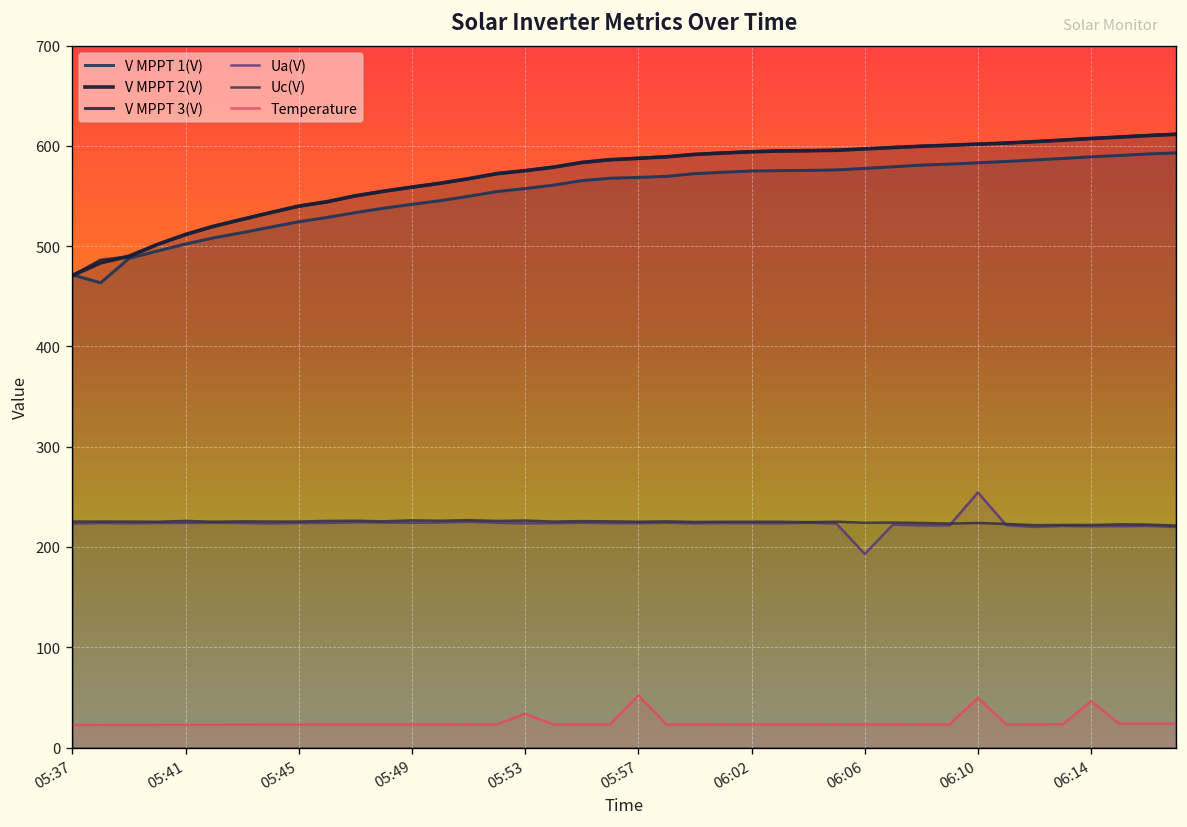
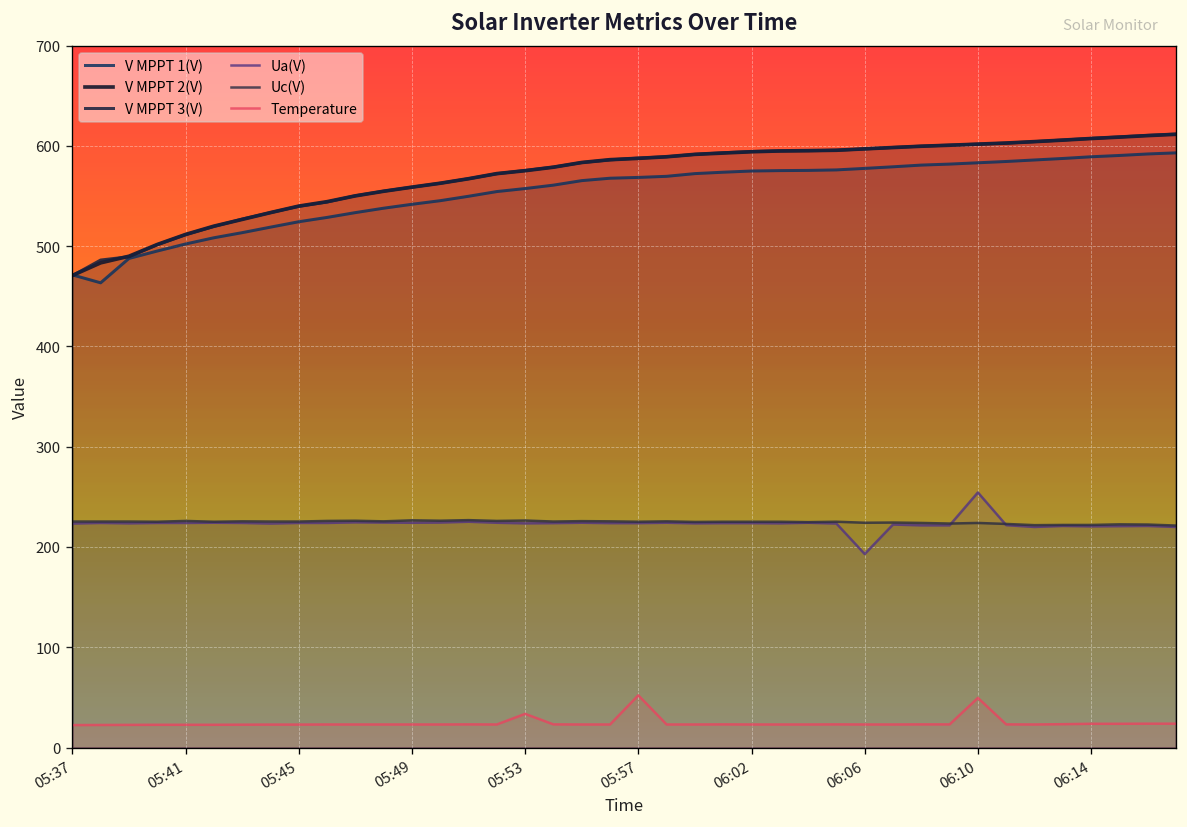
  {
    "Ua(V)": {
      "06:06": 190,
      "06:10": 250
    },
    "Temperature": {
      "05:37": 20,
      "05:41": 20,
      "05:45": 20,
      "05:49": 20,
      "05:53": 30,
      "05:57": 50,
      "06:02": 20,
      "06:06": 20,
      "06:10": 50,
-     "06:14": 50
+     "06:14": 20
    }
  }
